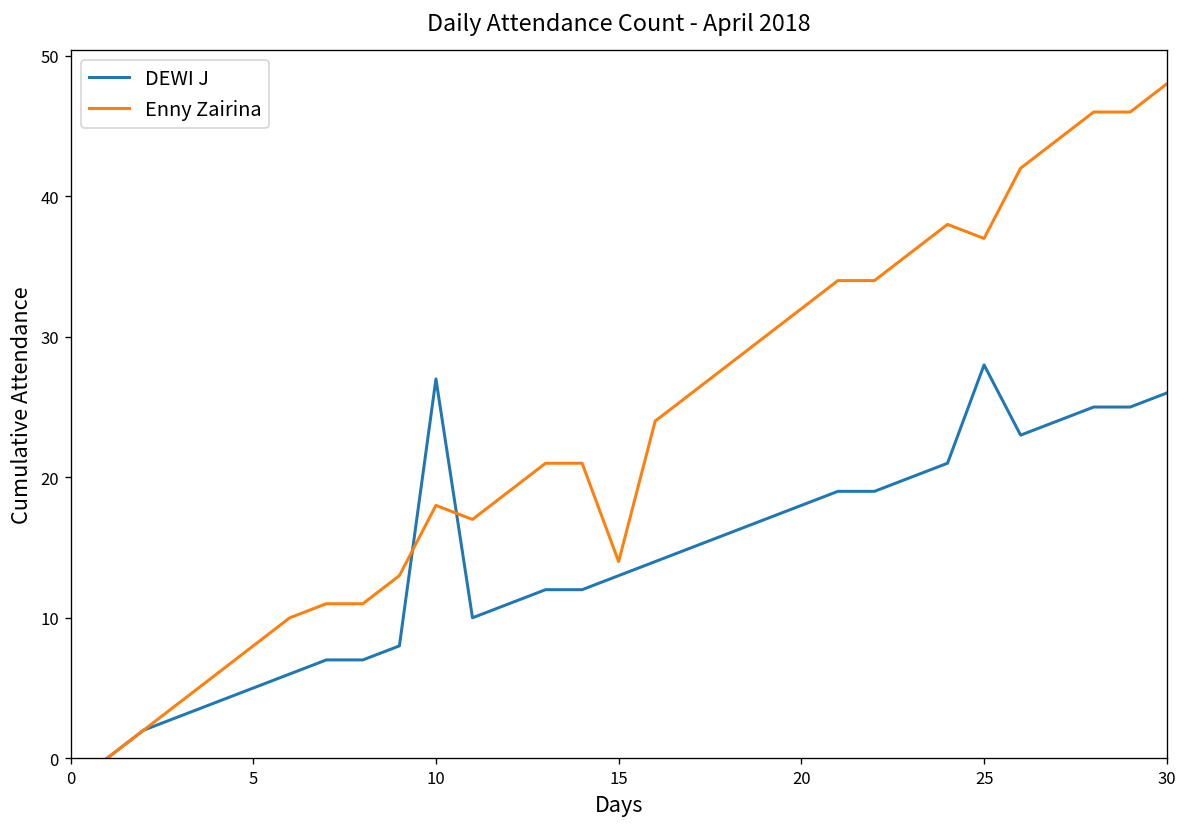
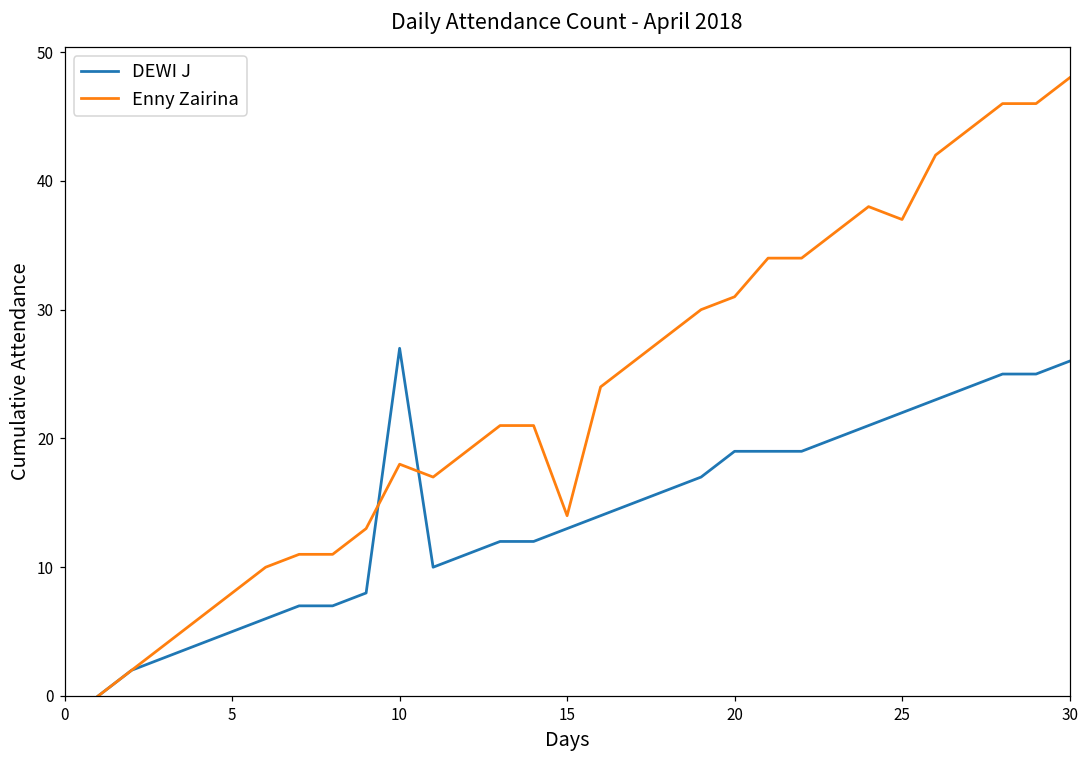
  {
    "DEWI J": {
      "5": 5,
      "10": 27,
      "15": 13,
-     "20": 18,
-     "25": 28,
+     "20": 19,
+     "25": 22,
      "30": 26
    },
    "Enny Zairina": {
      "5": 8,
      "10": 18,
      "15": 14,
-     "20": 32,
+     "20": 31,
      "25": 37,
      "30": 48
    }
  }
